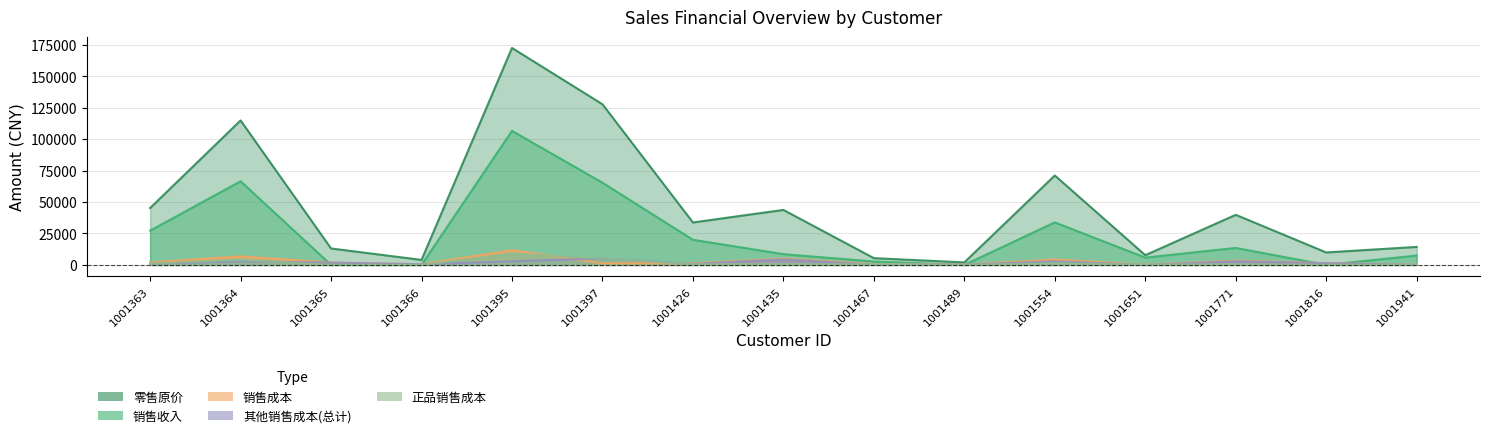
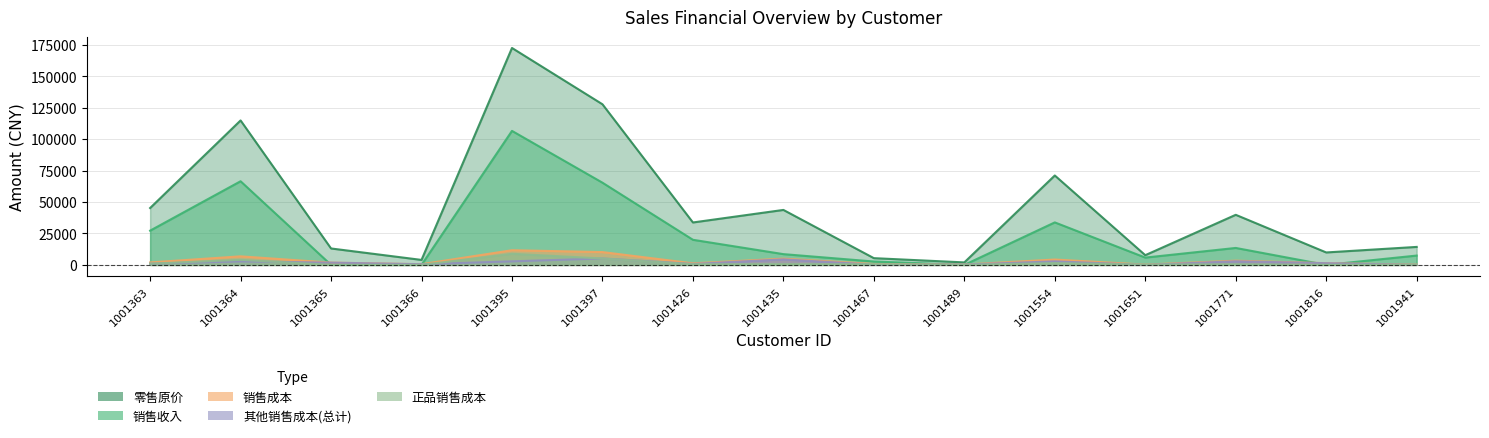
  {
    "销售成本": {
      "1001364": 7000,
      "1001395": 12000,
-     "1001397": 1000
+     "1001397": 10000
    }
  }
